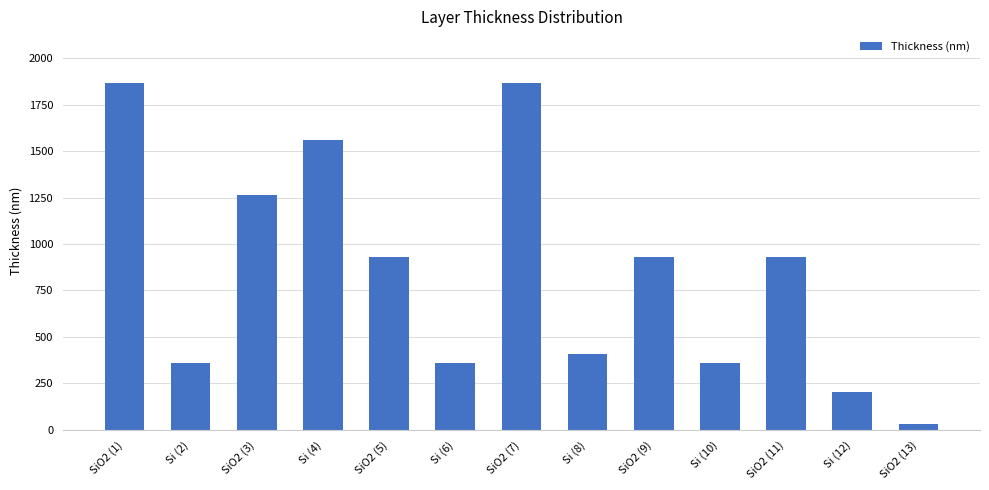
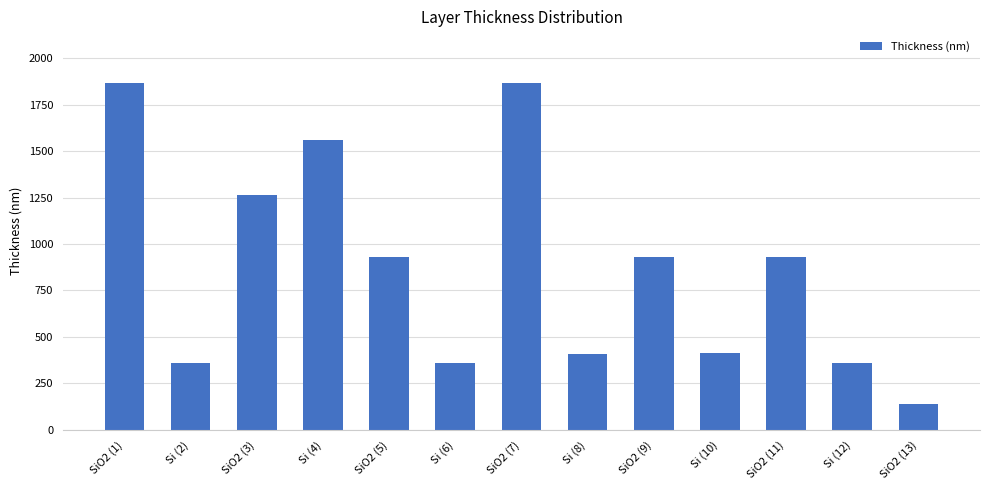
  {
    "SiO2 (1)": 1870,
    "Si (2)": 360,
    "SiO2 (3)": 1270,
    "Si (4)": 1560,
    "SiO2 (5)": 930,
    "Si (6)": 360,
    "SiO2 (7)": 1870,
    "Si (8)": 410,
    "SiO2 (9)": 930,
-   "Si (10)": 360,
+   "Si (10)": 410,
    "SiO2 (11)": 930,
-   "Si (12)": 210,
-   "SiO2 (13)": 30
+   "Si (12)": 360,
+   "SiO2 (13)": 140
  }
